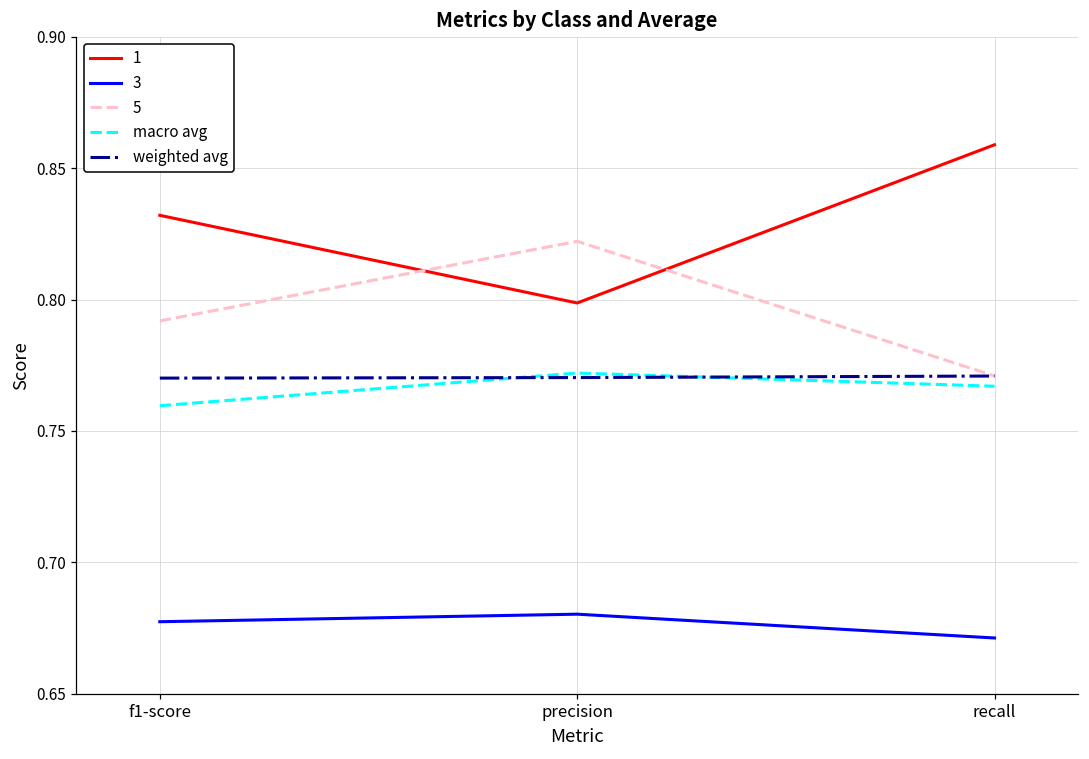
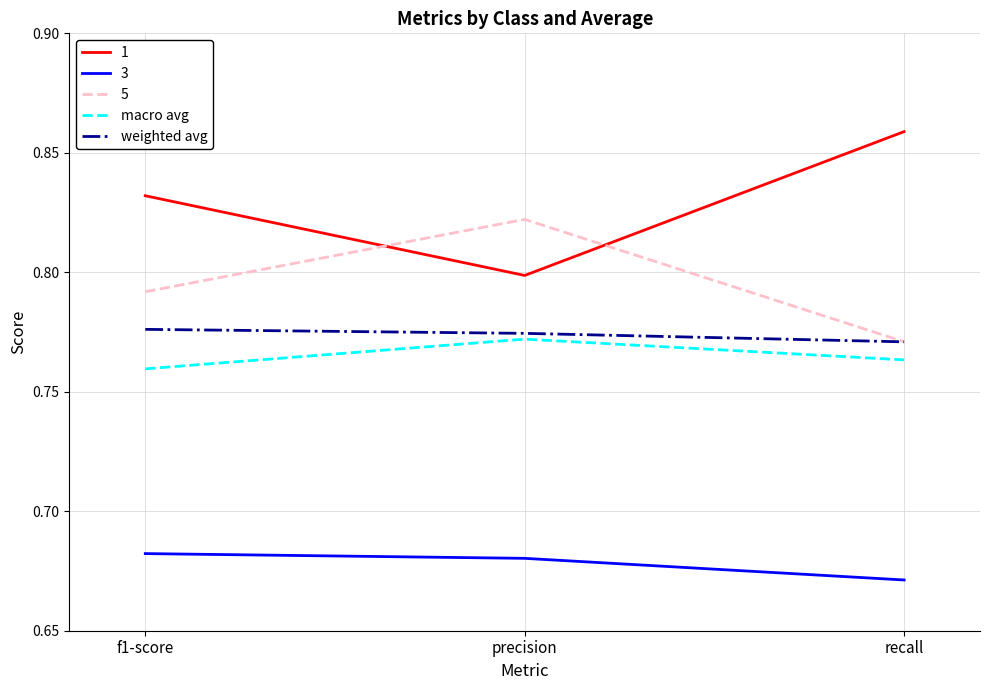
  {
    "1": {
      "f1-score": 0.832,
      "precision": 0.799,
      "recall": 0.859
    },
    "3": {
-     "f1-score": 0.677,
+     "f1-score": 0.682,
      "precision": 0.680,
      "recall": 0.671
    },
    "5": {
      "f1-score": 0.792,
      "precision": 0.822
    },
    "macro avg": {
      "f1-score": 0.760,
      "precision": 0.772,
-     "recall": 0.767
+     "recall": 0.763
    },
    "weighted avg": {
-     "f1-score": 0.770,
-     "precision": 0.770
+     "f1-score": 0.776,
+     "precision": 0.774
    }
  }
